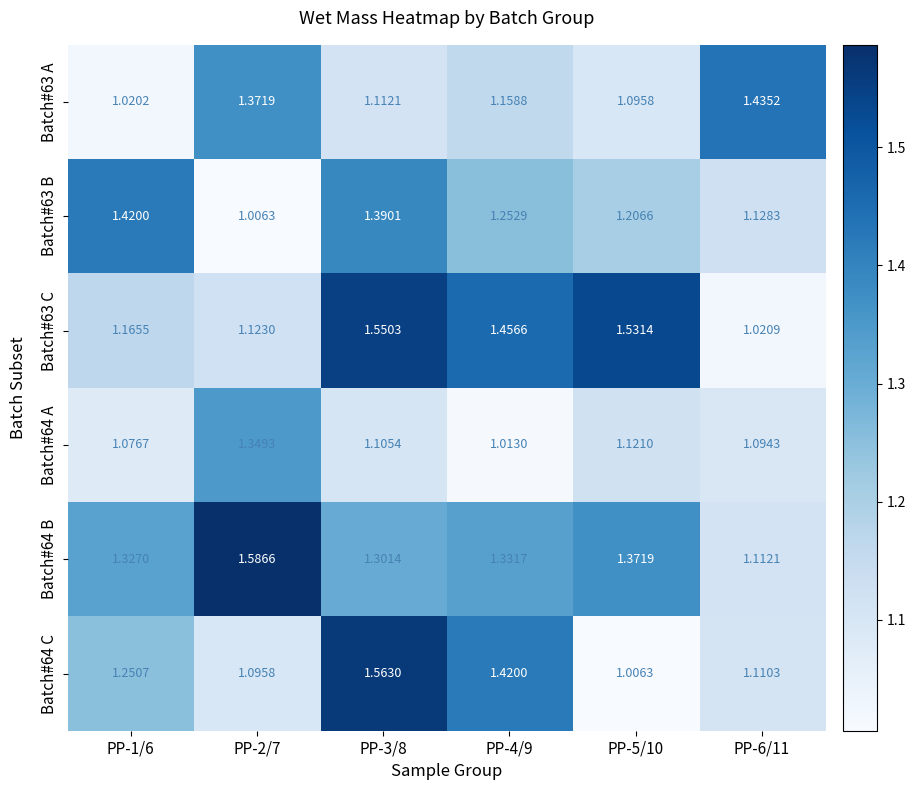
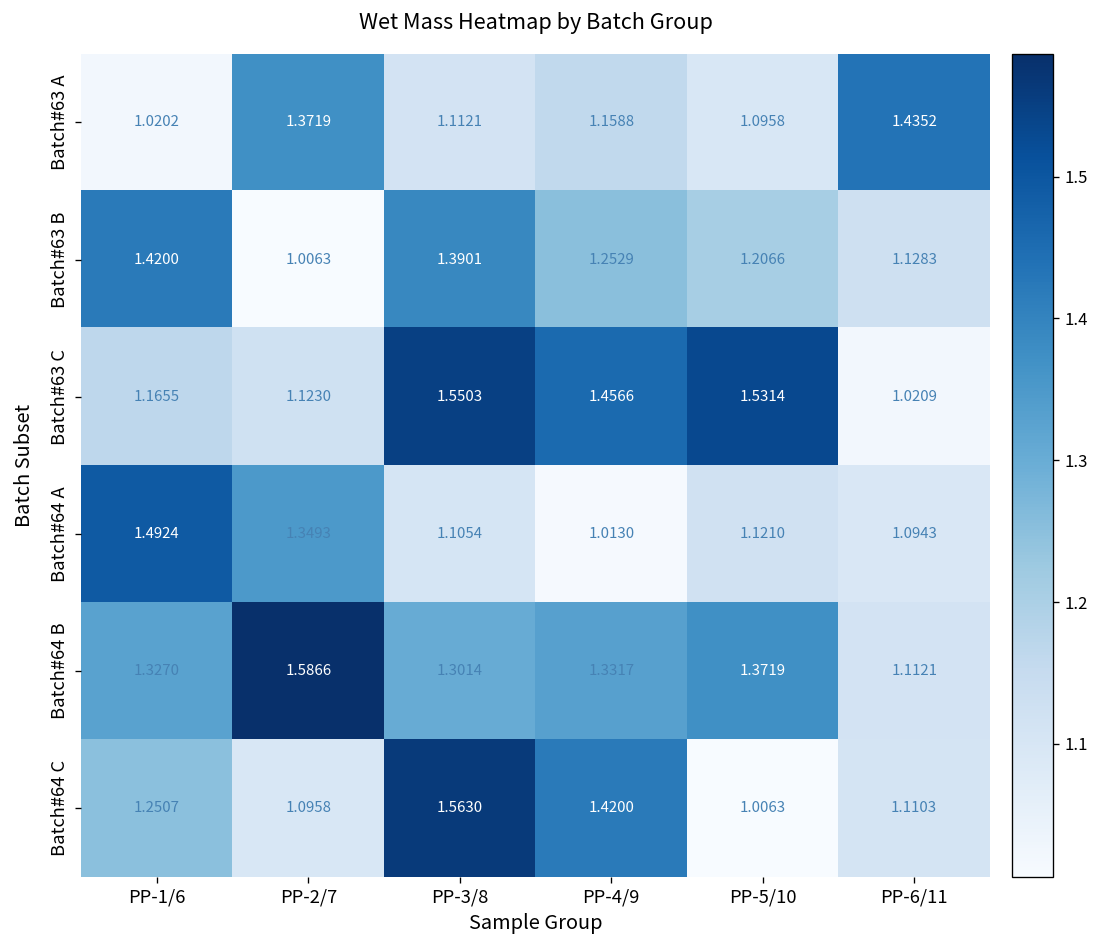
  {
    "Batch#63 A": {
      "PP-1/6": 1.0202,
      "PP-2/7": 1.3719,
      "PP-3/8": 1.1121,
      "PP-4/9": 1.1588,
      "PP-5/10": 1.0958,
      "PP-6/11": 1.4352
    },
    "Batch#63 B": {
      "PP-1/6": 1.4200,
      "PP-2/7": 1.0063,
      "PP-3/8": 1.3901,
      "PP-4/9": 1.2529,
      "PP-5/10": 1.2066,
      "PP-6/11": 1.1283
    },
    "Batch#63 C": {
      "PP-1/6": 1.1655,
      "PP-2/7": 1.1230,
      "PP-3/8": 1.5503,
      "PP-4/9": 1.4566,
      "PP-5/10": 1.5314,
      "PP-6/11": 1.0209
    },
    "Batch#64 A": {
-     "PP-1/6": 1.0767,
+     "PP-1/6": 1.4924,
      "PP-3/8": 1.1054,
      "PP-4/9": 1.0130,
      "PP-5/10": 1.1210,
      "PP-6/11": 1.0943
    },
    "Batch#64 B": {
      "PP-2/7": 1.5866,
      "PP-5/10": 1.3719,
      "PP-6/11": 1.1121
    },
    "Batch#64 C": {
      "PP-1/6": 1.2507,
      "PP-2/7": 1.0958,
      "PP-3/8": 1.5630,
      "PP-4/9": 1.4200,
      "PP-5/10": 1.0063,
      "PP-6/11": 1.1103
    }
  }
